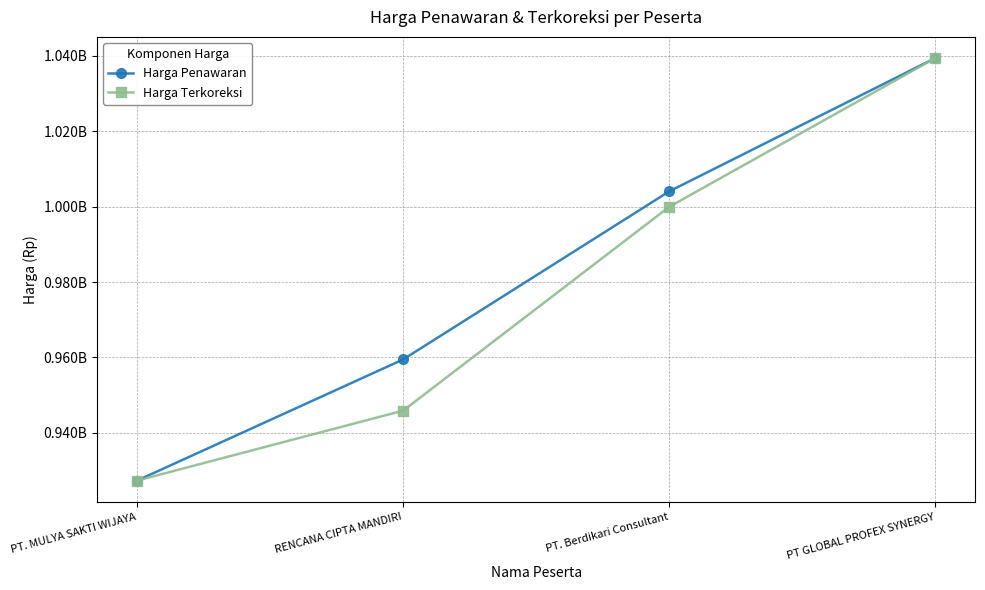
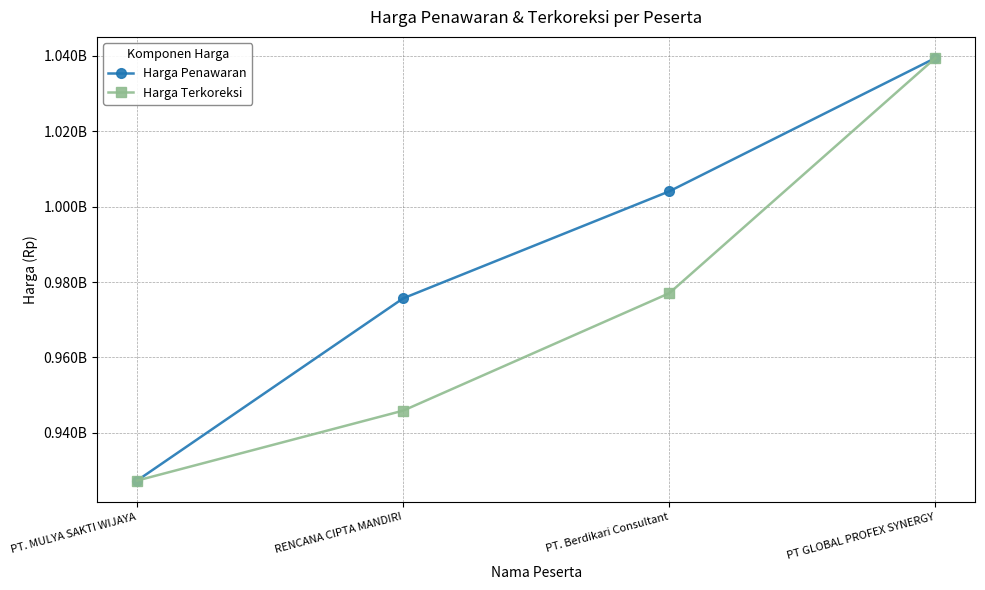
  {
    "Harga Penawaran": {
-     "RENCANA CIPTA MANDIRI": 959000000,
+     "RENCANA CIPTA MANDIRI": 976000000,
      "PT. Berdikari Consultant": 1004000000
    },
    "Harga Terkoreksi": {
      "RENCANA CIPTA MANDIRI": 946000000,
-     "PT. Berdikari Consultant": 1000000000
+     "PT. Berdikari Consultant": 977000000
    }
  }
